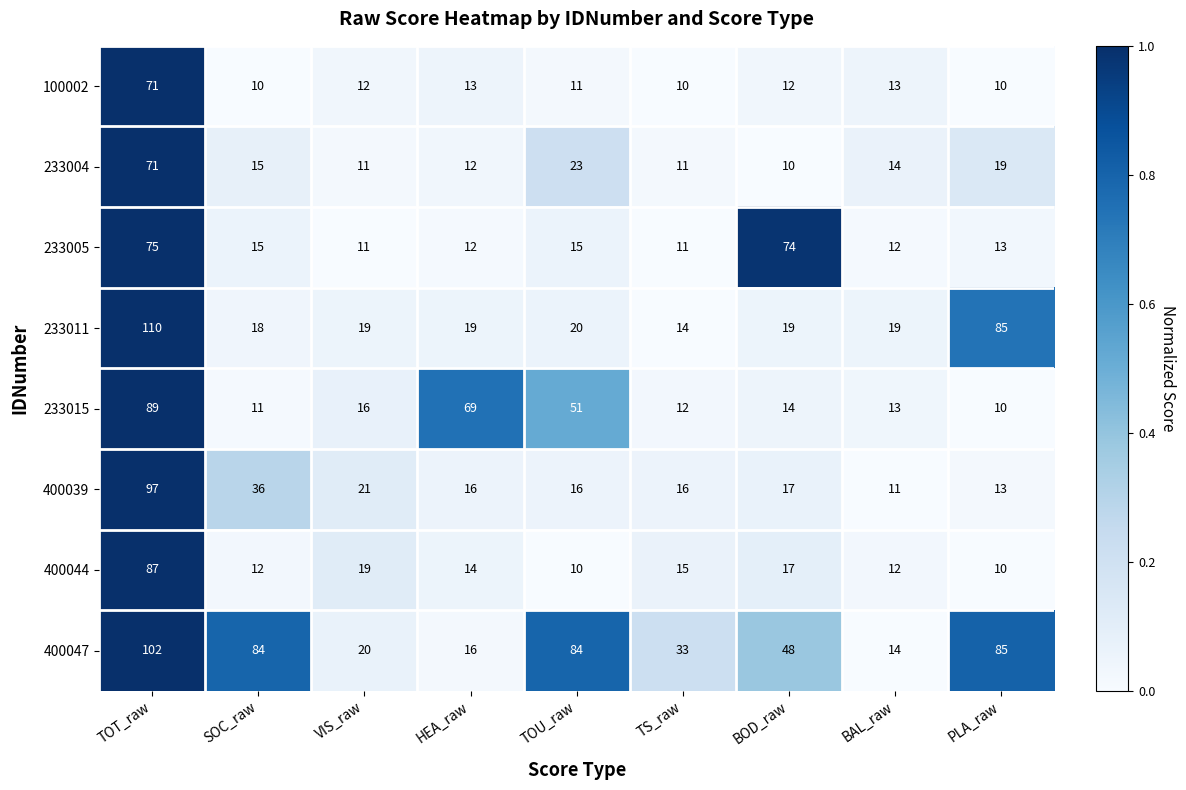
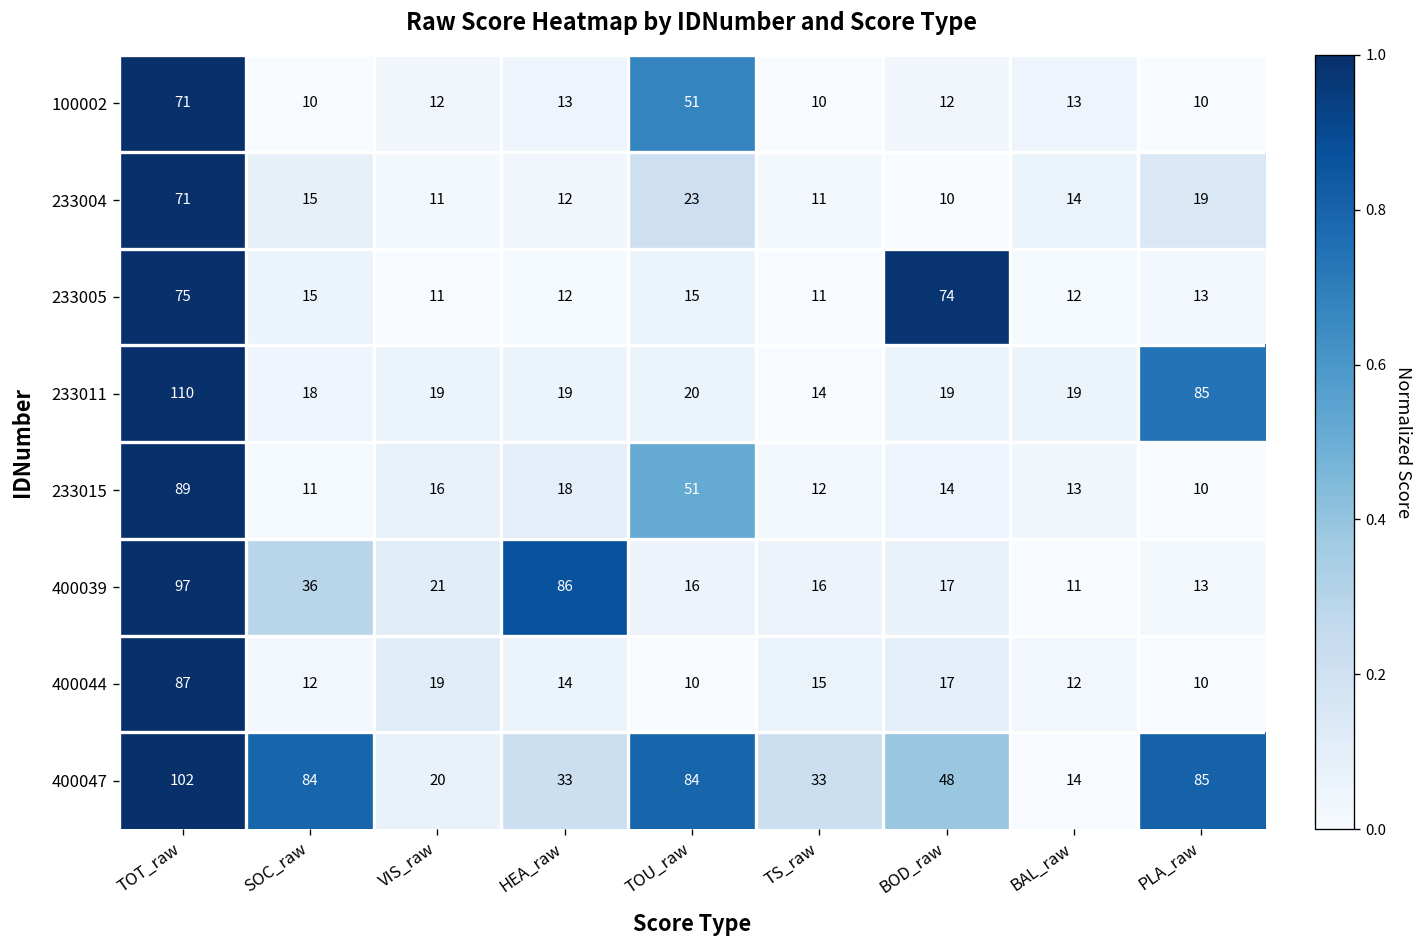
  {
    "100002": {
      "TOT_raw": 71,
      "SOC_raw": 10,
      "VIS_raw": 12,
      "HEA_raw": 13,
-     "TOU_raw": 11,
+     "TOU_raw": 51,
      "TS_raw": 10,
      "BOD_raw": 12,
      "BAL_raw": 13,
      "PLA_raw": 10
    },
    "233004": {
      "TOT_raw": 71,
      "SOC_raw": 15,
      "VIS_raw": 11,
      "HEA_raw": 12,
      "TOU_raw": 23,
      "TS_raw": 11,
      "BOD_raw": 10,
      "BAL_raw": 14,
      "PLA_raw": 19
    },
    "233005": {
      "TOT_raw": 75,
      "SOC_raw": 15,
      "VIS_raw": 11,
      "HEA_raw": 12,
      "TOU_raw": 15,
      "TS_raw": 11,
      "BOD_raw": 74,
      "BAL_raw": 12,
      "PLA_raw": 13
    },
    "233011": {
      "TOT_raw": 110,
      "SOC_raw": 18,
      "VIS_raw": 19,
      "HEA_raw": 19,
      "TOU_raw": 20,
      "TS_raw": 14,
      "BOD_raw": 19,
      "BAL_raw": 19,
      "PLA_raw": 85
    },
    "233015": {
      "TOT_raw": 89,
      "SOC_raw": 11,
      "VIS_raw": 16,
-     "HEA_raw": 69,
+     "HEA_raw": 18,
      "TOU_raw": 51,
      "TS_raw": 12,
      "BOD_raw": 14,
      "BAL_raw": 13,
      "PLA_raw": 10
    },
    "400039": {
      "TOT_raw": 97,
      "SOC_raw": 36,
      "VIS_raw": 21,
-     "HEA_raw": 16,
+     "HEA_raw": 86,
      "TOU_raw": 16,
      "TS_raw": 16,
      "BOD_raw": 17,
      "BAL_raw": 11,
      "PLA_raw": 13
    },
    "400044": {
      "TOT_raw": 87,
      "SOC_raw": 12,
      "VIS_raw": 19,
      "HEA_raw": 14,
      "TOU_raw": 10,
      "TS_raw": 15,
      "BOD_raw": 17,
      "BAL_raw": 12,
      "PLA_raw": 10
    },
    "400047": {
      "TOT_raw": 102,
      "SOC_raw": 84,
      "VIS_raw": 20,
-     "HEA_raw": 16,
+     "HEA_raw": 33,
      "TOU_raw": 84,
      "TS_raw": 33,
      "BOD_raw": 48,
      "BAL_raw": 14,
      "PLA_raw": 85
    }
  }
